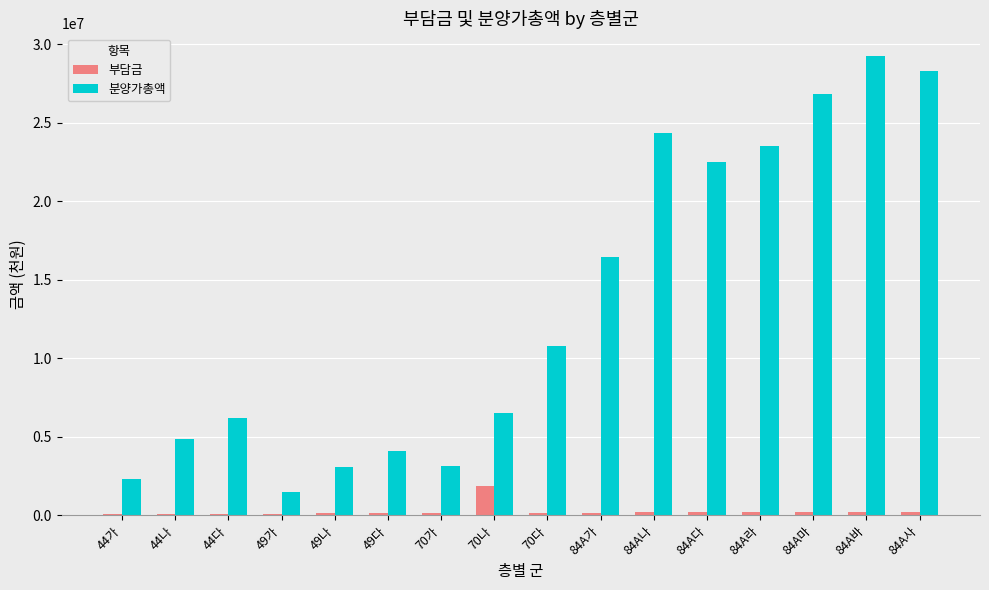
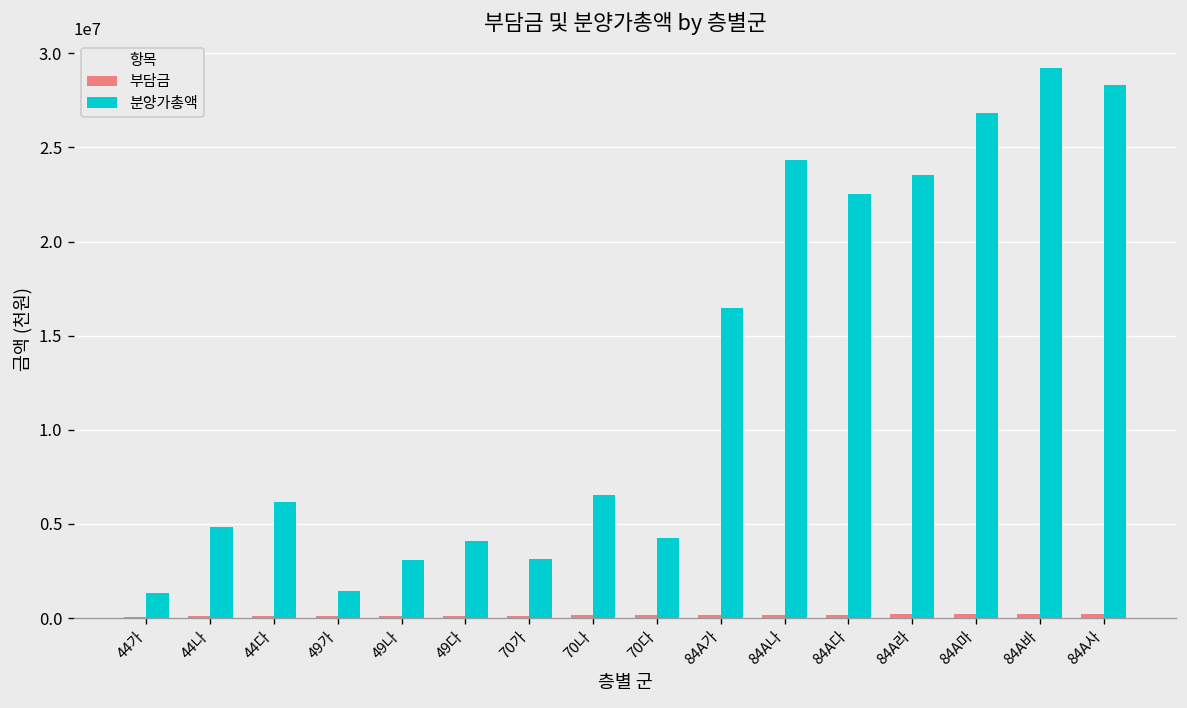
  {
    "부담금": {
-     "70나": 1900000,
+     "70나": 100000,
      "84A가": 200000,
      "84A나": 200000,
      "84A다": 200000,
      "84A라": 200000,
      "84A마": 200000,
      "84A바": 200000,
      "84A사": 200000
    },
    "분양가총액": {
-     "44가": 2300000,
+     "44가": 1300000,
      "44나": 4900000,
      "44다": 6200000,
      "49가": 1500000,
      "49나": 3100000,
      "49다": 4100000,
      "70가": 3100000,
      "70나": 6500000,
-     "70다": 10800000,
+     "70다": 4200000,
      "84A가": 16500000,
      "84A나": 24300000,
      "84A다": 22500000,
      "84A라": 23500000,
      "84A마": 26800000,
      "84A바": 29200000,
      "84A사": 28300000
    }
  }
